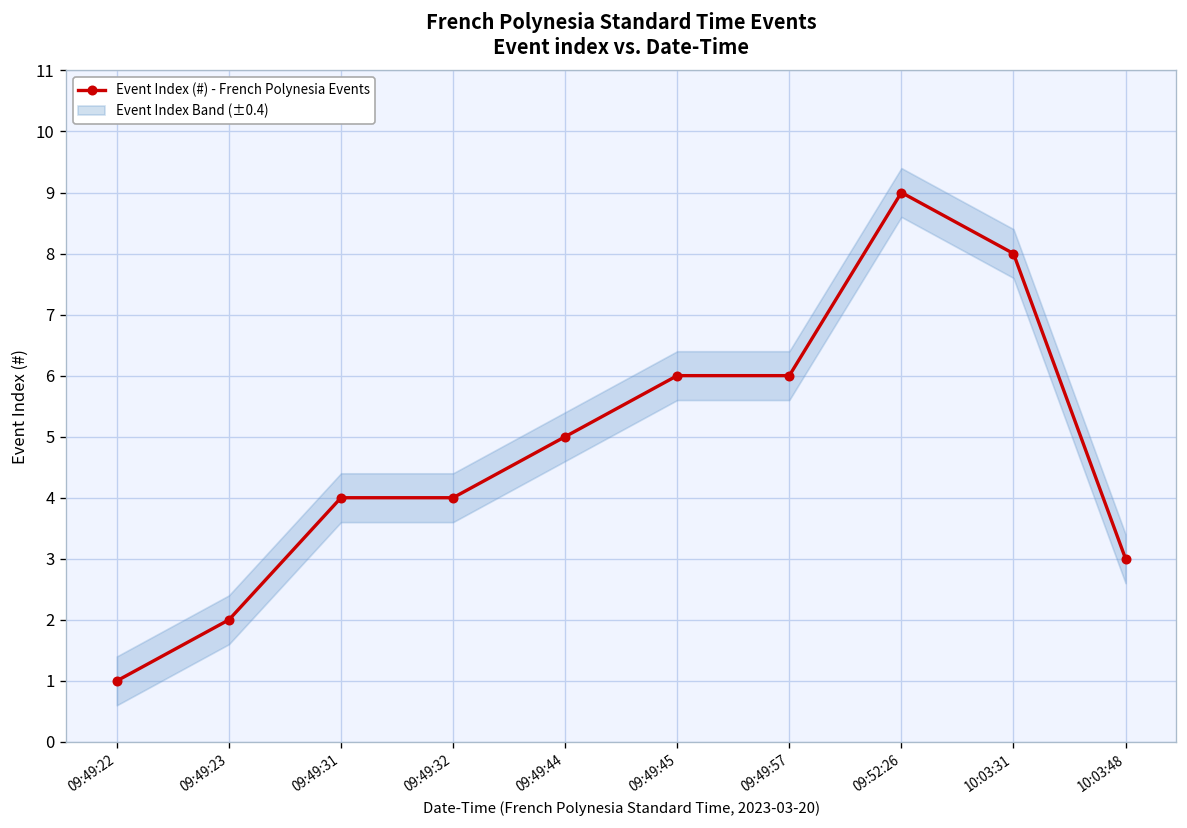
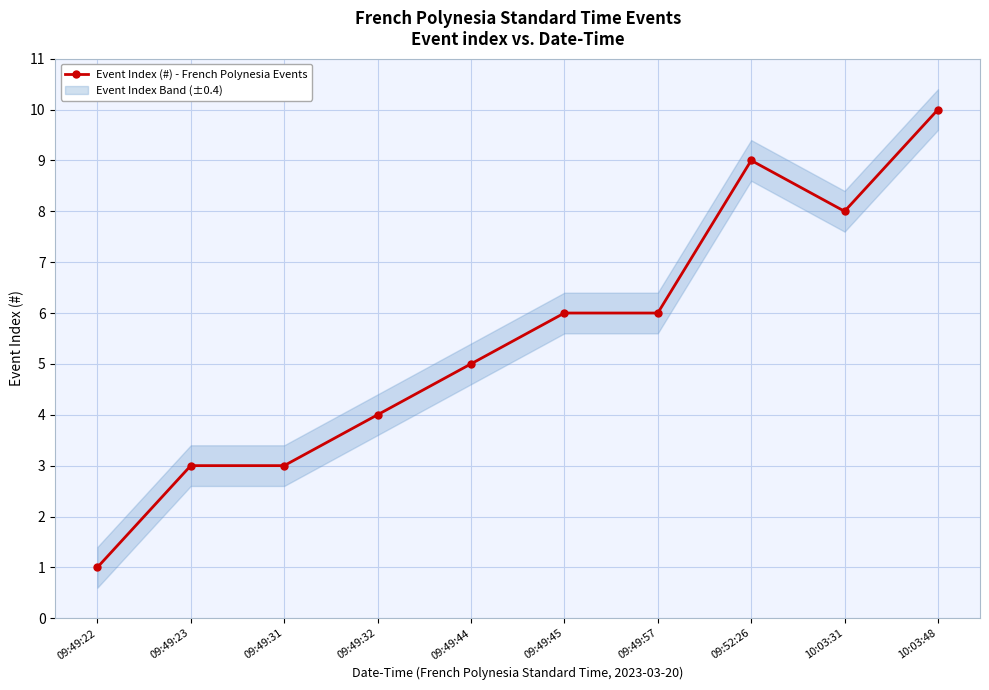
  {
    "Event Index (#) - French Polynesia Events": {
      "09:49:22": 1,
-     "09:49:23": 2,
-     "09:49:31": 4,
+     "09:49:23": 3,
+     "09:49:31": 3,
      "09:49:32": 4,
      "09:49:44": 5,
      "09:49:45": 6,
      "09:49:57": 6,
      "09:52:26": 9,
      "10:03:31": 8,
-     "10:03:48": 3
+     "10:03:48": 10
    }
  }
